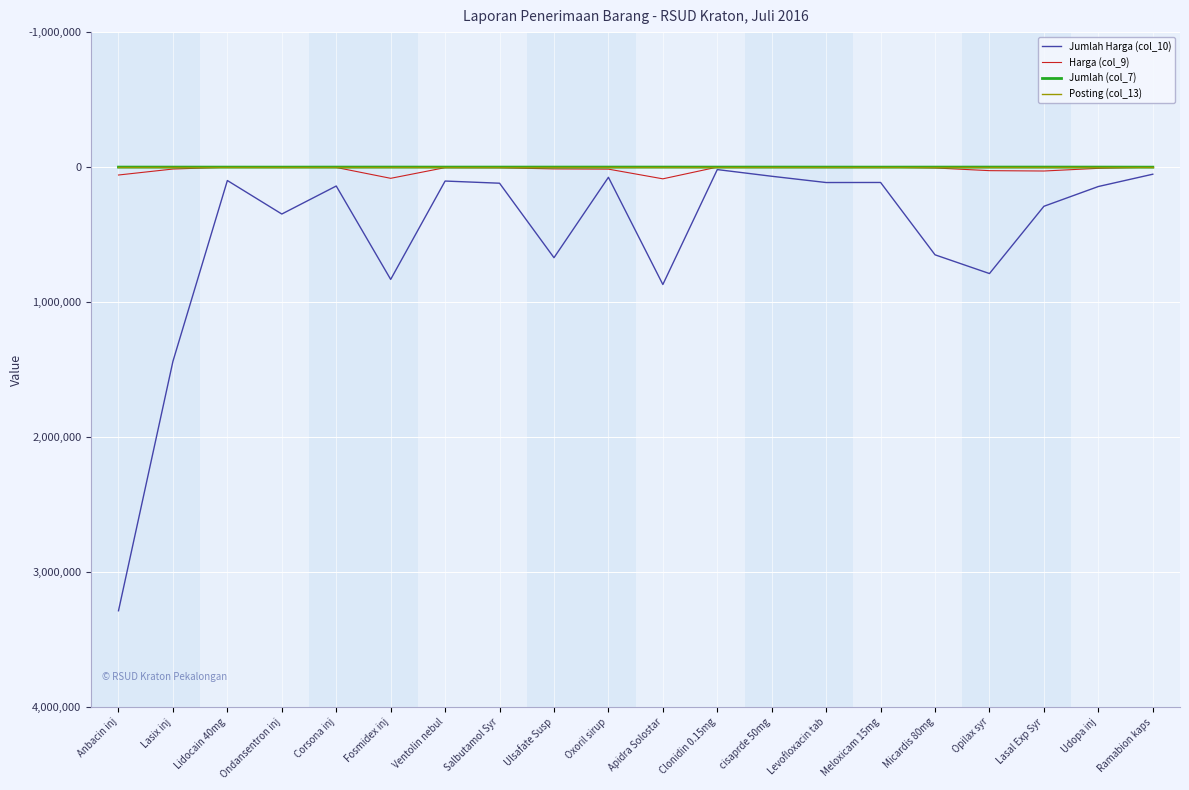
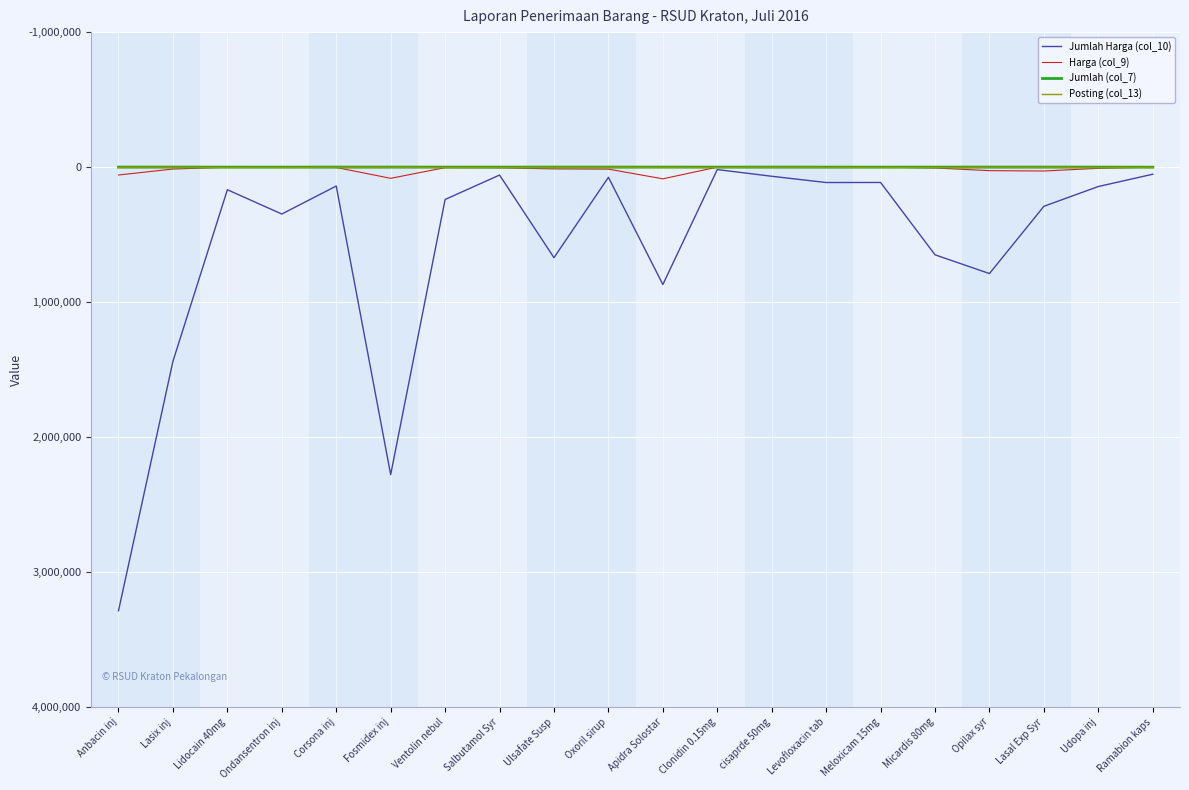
  {
    "Jumlah Harga (col_10)": {
      "Anbacin inj": "3,290,000",
      "Lasix inj": "1,440,000",
-     "Lidocain 40mg": "100,000",
+     "Lidocain 40mg": "170,000",
      "Ondansentron inj": "350,000",
      "Corsona inj": "140,000",
-     "Fosmidex inj": "830,000",
-     "Ventolin nebul": "100,000",
-     "Salbutamol Syr": "120,000",
+     "Fosmidex inj": "2,280,000",
+     "Ventolin nebul": "240,000",
+     "Salbutamol Syr": "60,000",
      "Ulsafate Susp": "670,000",
      "Oxoril sirup": "80,000",
      "Apidra Solostar": "870,000",
      "cisaprde 50mg": "70,000",
      "Levofloxacin tab": "110,000",
      "Meloxicam 15mg": "110,000",
      "Micardis 80mg": "650,000",
      "Opilax syr": "790,000",
      "Lasal Exp Syr": "290,000",
      "Udopa inj": "140,000",
      "Ramabion kaps": "50,000"
    },
    "Harga (col_9)": {
      "Anbacin inj": "60,000",
      "Fosmidex inj": "80,000",
      "Apidra Solostar": "90,000",
      "Opilax syr": "30,000",
      "Lasal Exp Syr": "30,000"
    },
    "Posting (col_13)": {
      "Anbacin inj": "0",
      "Fosmidex inj": "0",
      "Apidra Solostar": "0",
      "Opilax syr": "0",
      "Lasal Exp Syr": "0"
    }
  }
